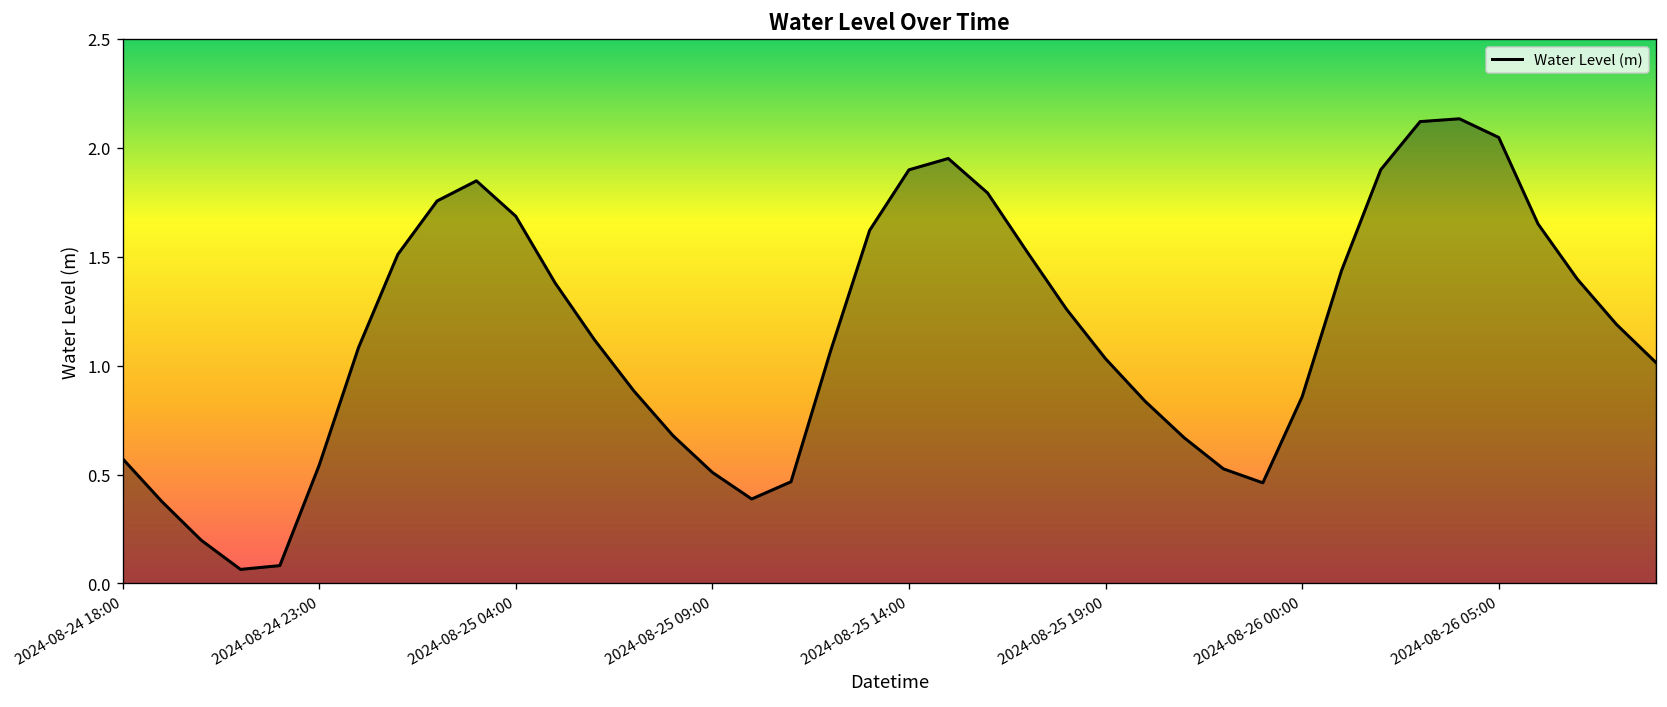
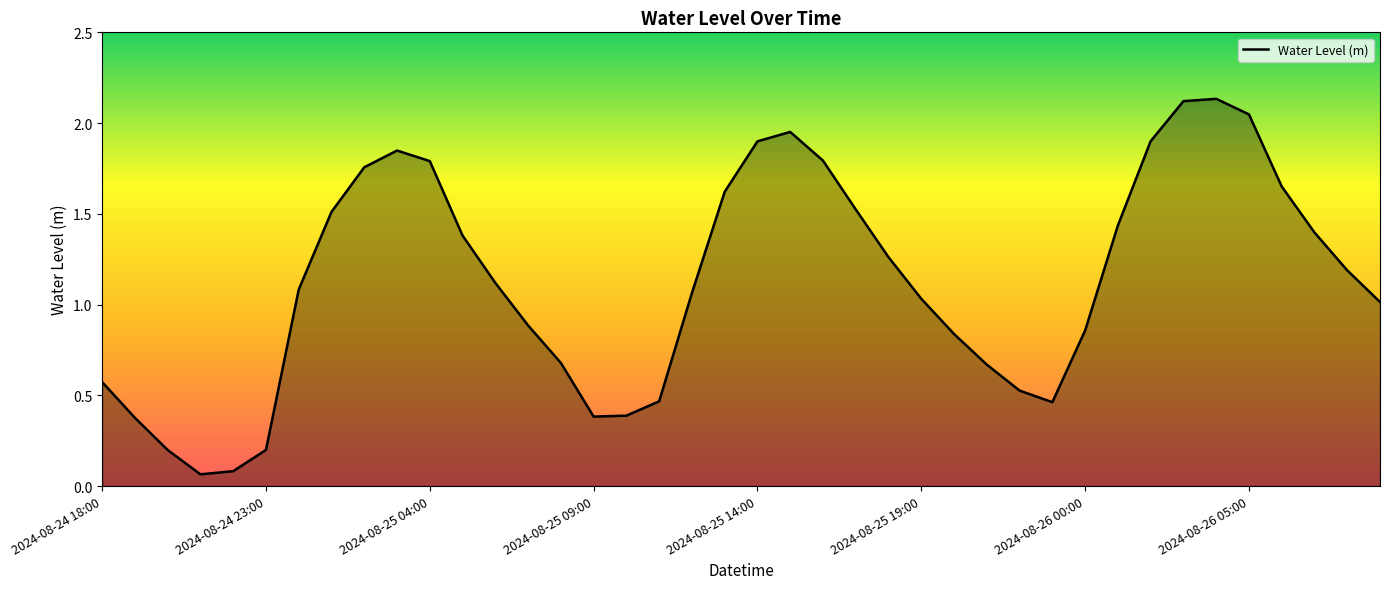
  {
    "2024-08-24 18:00": 0.57,
-   "2024-08-24 23:00": 0.54,
-   "2024-08-25 04:00": 1.69,
-   "2024-08-25 09:00": 0.51,
+   "2024-08-24 23:00": 0.20,
+   "2024-08-25 04:00": 1.79,
+   "2024-08-25 09:00": 0.38,
    "2024-08-25 14:00": 1.90,
    "2024-08-25 19:00": 1.03,
    "2024-08-26 00:00": 0.86,
    "2024-08-26 05:00": 2.05
  }
